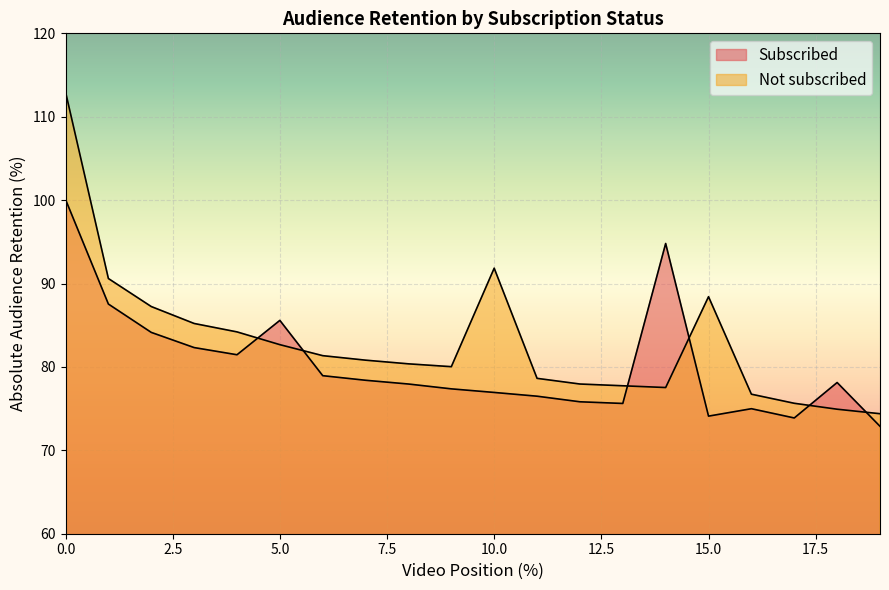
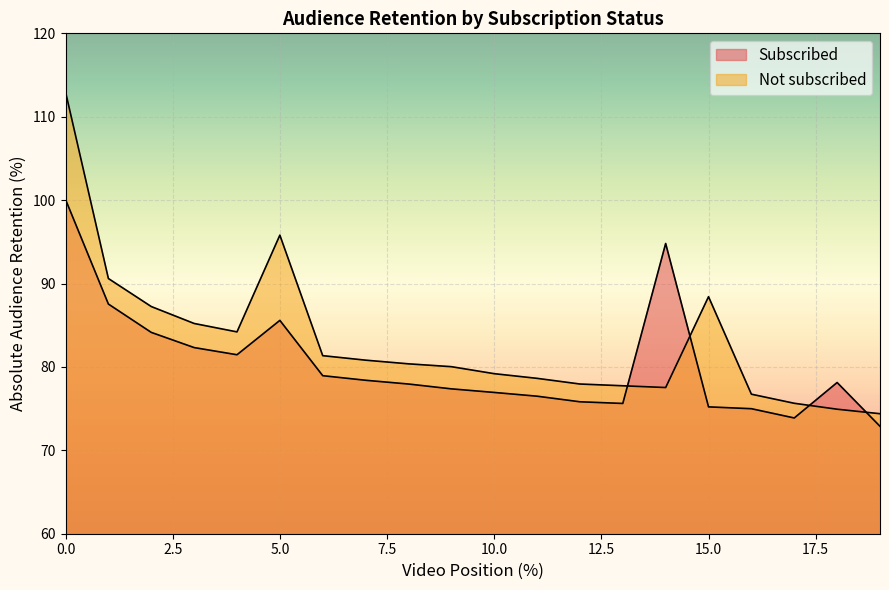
  {
    "Subscribed": {
      "0.0": 100,
      "5.0": 86,
      "10.0": 77,
-     "15.0": 74
+     "15.0": 75
    },
    "Not subscribed": {
      "0.0": 113,
-     "5.0": 83,
-     "10.0": 92,
+     "5.0": 96,
+     "10.0": 79,
      "15.0": 88
    }
  }
